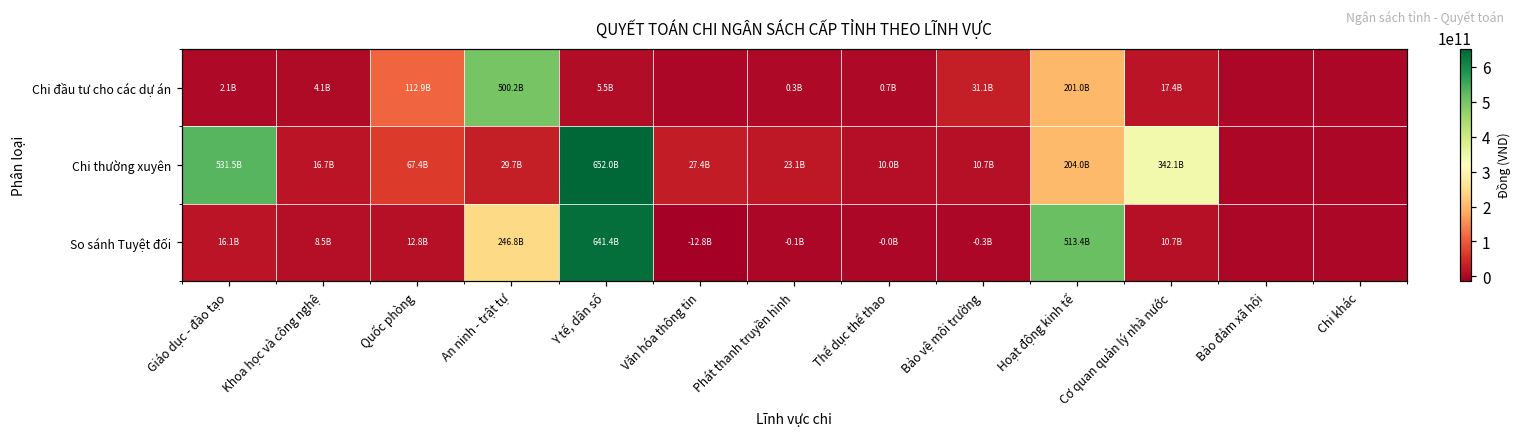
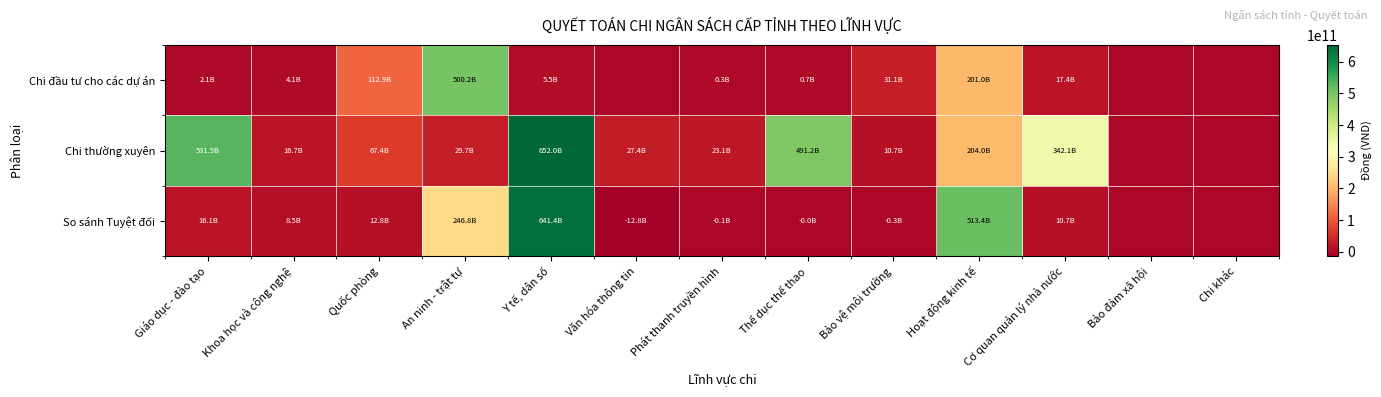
  {
    "Chi đầu tư cho các dự án": {
      "Giáo dục - đào tạo": "2.1B",
      "Khoa học và công nghệ": "4.1B",
      "Quốc phòng": "112.9B",
      "An ninh - trật tự": "500.2B",
      "Y tế, dân số": "5.5B",
      "Phát thanh truyền hình": "0.3B",
      "Thể dục thể thao": "0.7B",
      "Bảo vệ môi trường": "31.1B",
      "Hoạt động kinh tế": "201.0B",
      "Cơ quan quản lý nhà nước": "17.4B"
    },
    "Chi thường xuyên": {
      "Giáo dục - đào tạo": "531.5B",
      "Khoa học và công nghệ": "16.7B",
      "Quốc phòng": "67.4B",
      "An ninh - trật tự": "29.7B",
      "Y tế, dân số": "652.0B",
      "Văn hóa thông tin": "27.4B",
      "Phát thanh truyền hình": "23.1B",
-     "Thể dục thể thao": "10.0B",
+     "Thể dục thể thao": "491.2B",
      "Bảo vệ môi trường": "10.7B",
      "Hoạt động kinh tế": "204.0B",
      "Cơ quan quản lý nhà nước": "342.1B"
    },
    "So sánh Tuyệt đối": {
      "Giáo dục - đào tạo": "16.1B",
      "Khoa học và công nghệ": "8.5B",
      "Quốc phòng": "12.8B",
      "An ninh - trật tự": "246.8B",
      "Y tế, dân số": "641.4B",
      "Văn hóa thông tin": "-12.8B",
      "Phát thanh truyền hình": "-0.1B",
      "Thể dục thể thao": "-0.0B",
      "Bảo vệ môi trường": "-0.3B",
      "Hoạt động kinh tế": "513.4B",
      "Cơ quan quản lý nhà nước": "10.7B"
    }
  }
